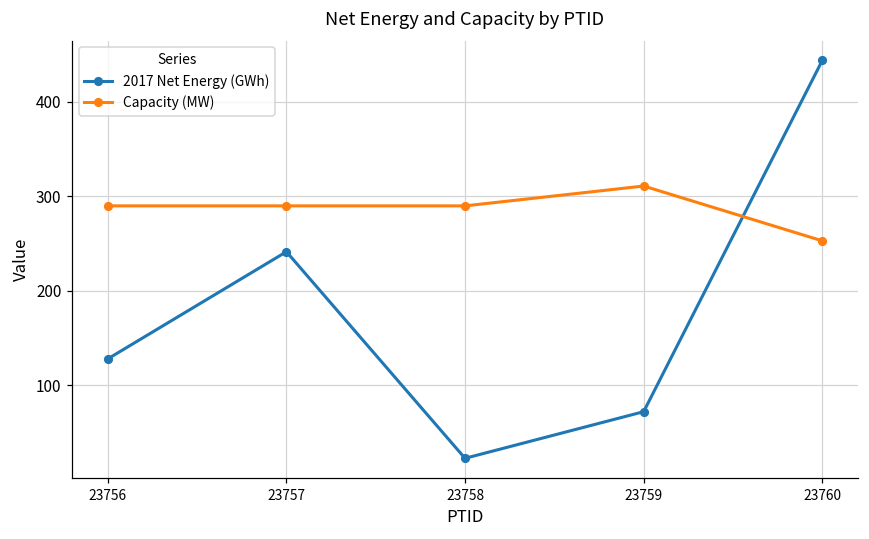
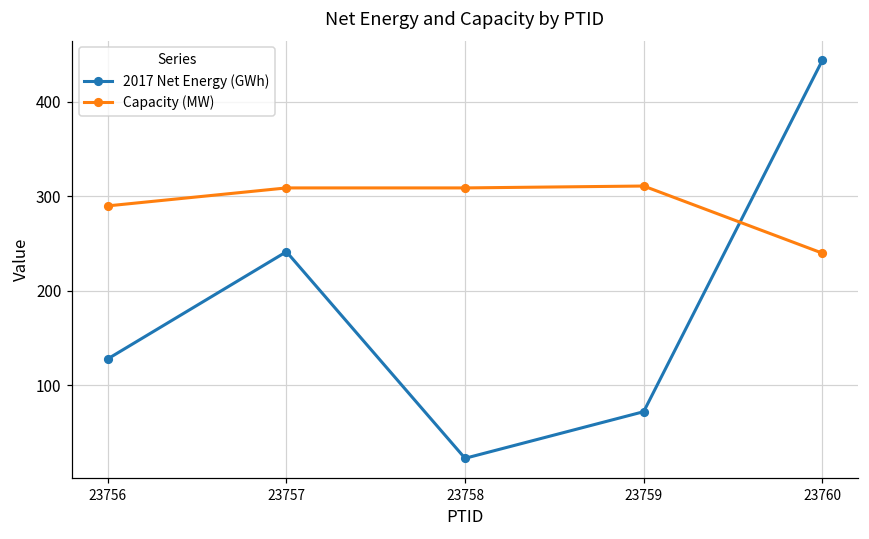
  {
    "2017 Net Energy (GWh)": {
      "23756": 130,
      "23757": 240,
      "23758": 20,
      "23759": 70,
      "23760": 440
    },
    "Capacity (MW)": {
      "23756": 290,
-     "23757": 290,
-     "23758": 290,
+     "23757": 310,
+     "23758": 310,
      "23759": 310,
-     "23760": 250
+     "23760": 240
    }
  }
